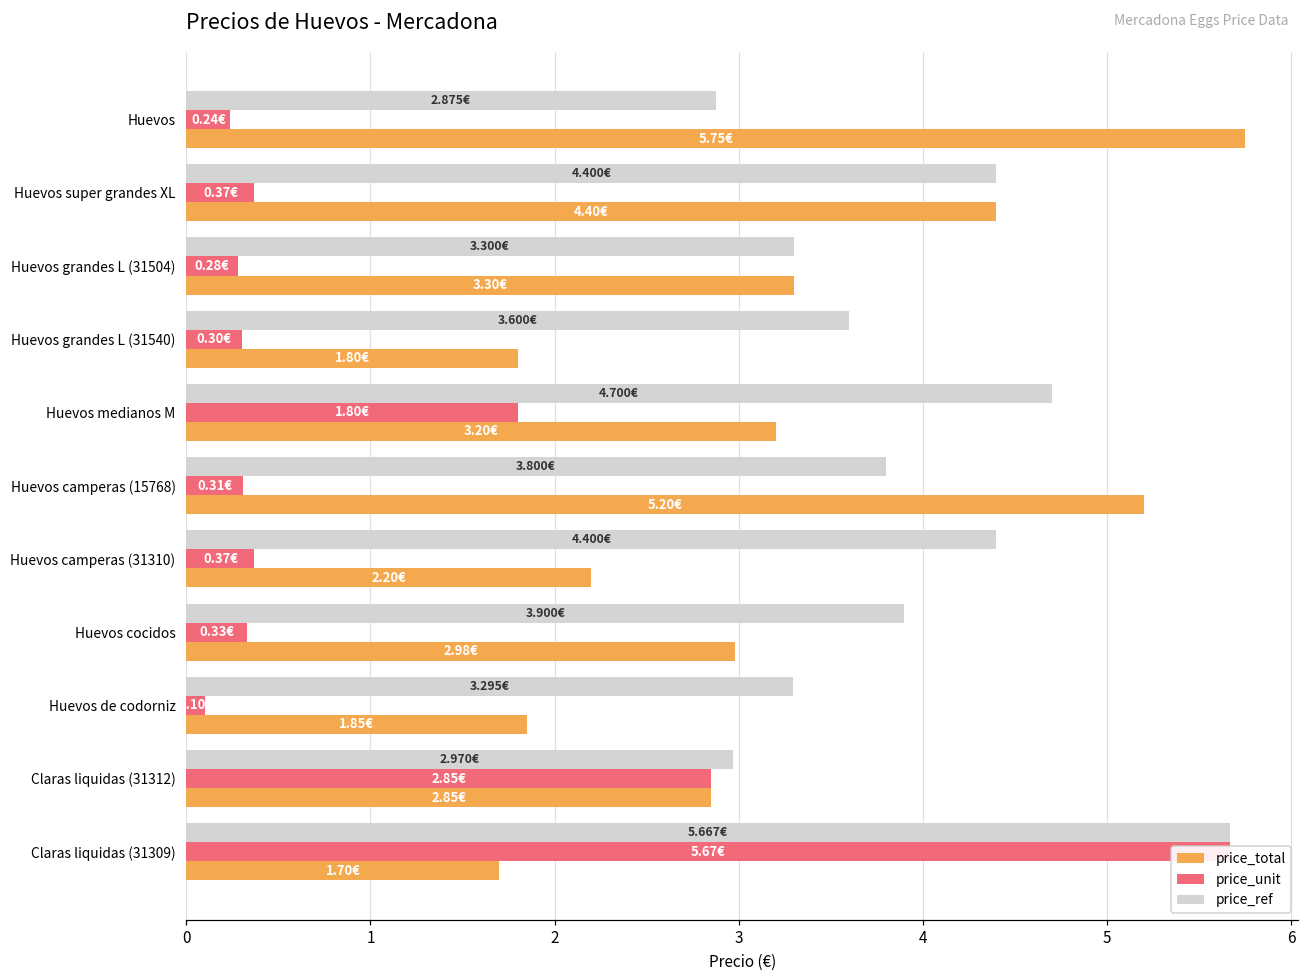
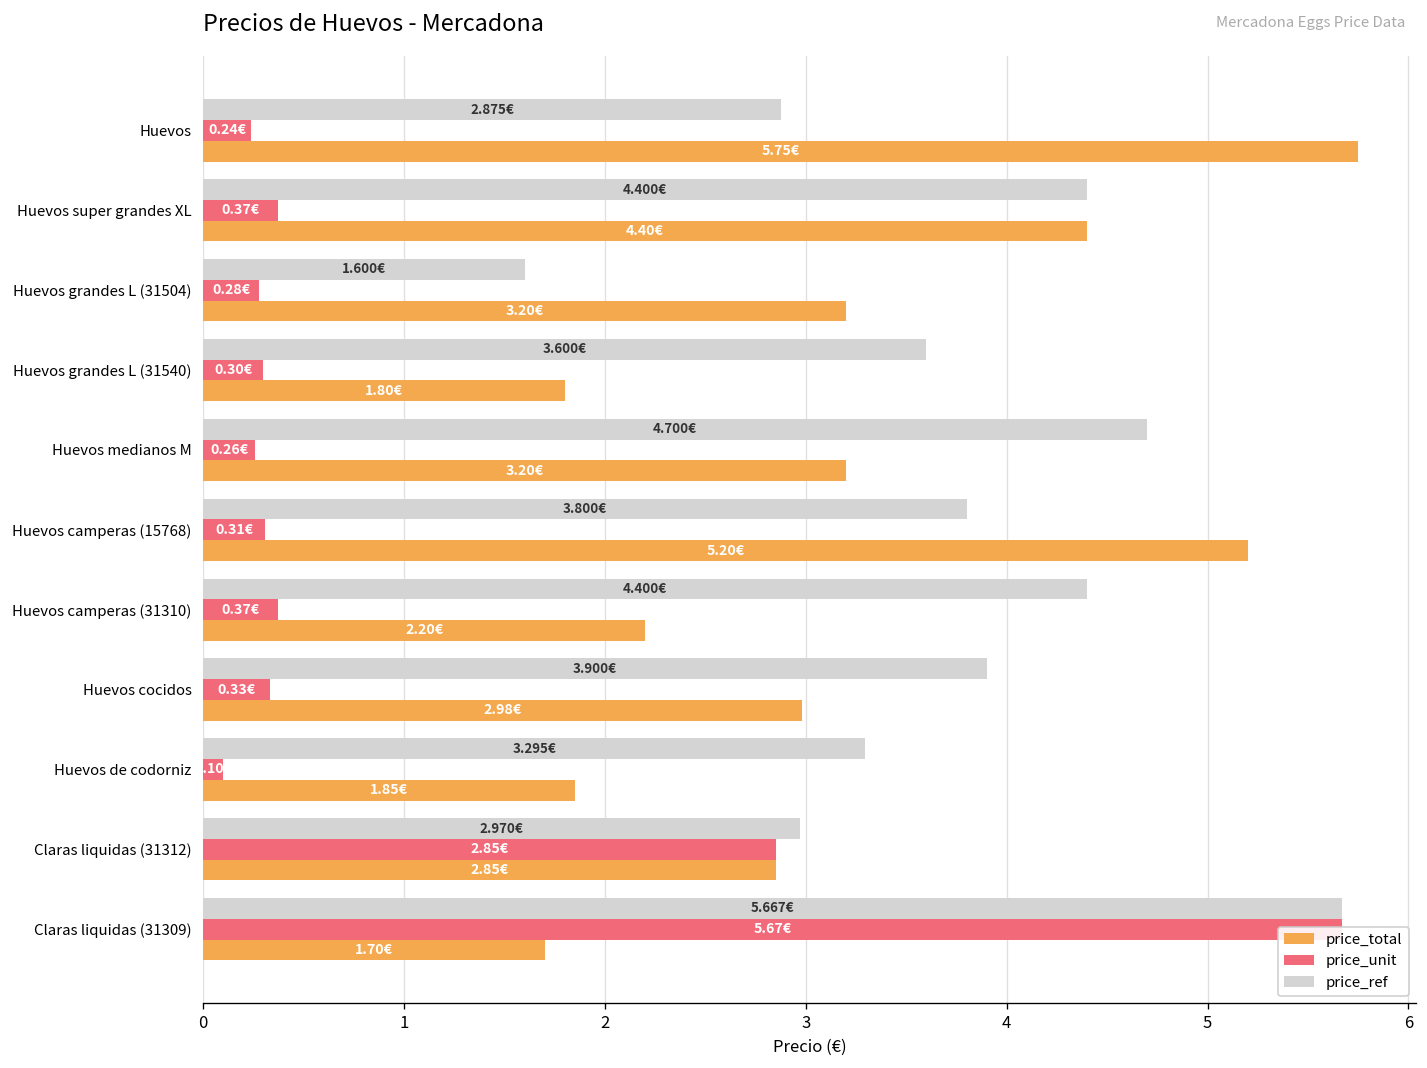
  {
    "price_total": {
      "Huevos": "5.75€",
      "Huevos super grandes XL": "4.40€",
-     "Huevos grandes L (31504)": "3.30€",
+     "Huevos grandes L (31504)": "3.20€",
      "Huevos grandes L (31540)": "1.80€",
      "Huevos medianos M": "3.20€",
      "Huevos camperas (15768)": "5.20€",
      "Huevos camperas (31310)": "2.20€",
      "Huevos cocidos": "2.98€",
      "Huevos de codorniz": "1.85€",
      "Claras liquidas (31312)": "2.85€",
      "Claras liquidas (31309)": "1.70€"
    },
    "price_unit": {
      "Huevos": "0.24€",
      "Huevos super grandes XL": "0.37€",
      "Huevos grandes L (31504)": "0.28€",
      "Huevos grandes L (31540)": "0.30€",
-     "Huevos medianos M": "1.80€",
+     "Huevos medianos M": "0.26€",
      "Huevos camperas (15768)": "0.31€",
      "Huevos camperas (31310)": "0.37€",
      "Huevos cocidos": "0.33€",
      "Claras liquidas (31312)": "2.85€"
    },
    "price_ref": {
      "Huevos": "2.875€",
      "Huevos super grandes XL": "4.400€",
-     "Huevos grandes L (31504)": "3.300€",
+     "Huevos grandes L (31504)": "1.600€",
      "Huevos grandes L (31540)": "3.600€",
      "Huevos medianos M": "4.700€",
      "Huevos camperas (15768)": "3.800€",
      "Huevos camperas (31310)": "4.400€",
      "Huevos cocidos": "3.900€",
      "Huevos de codorniz": "3.295€",
      "Claras liquidas (31312)": "2.970€",
      "Claras liquidas (31309)": "5.667€"
    }
  }
